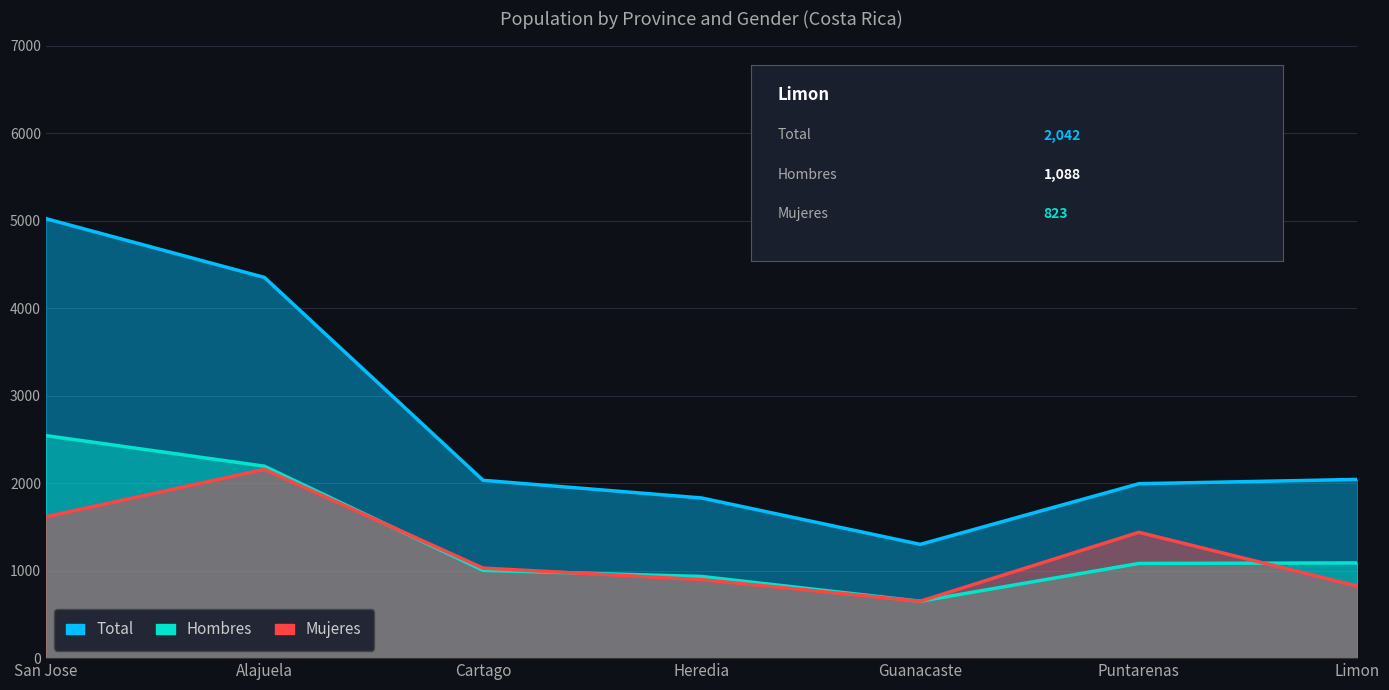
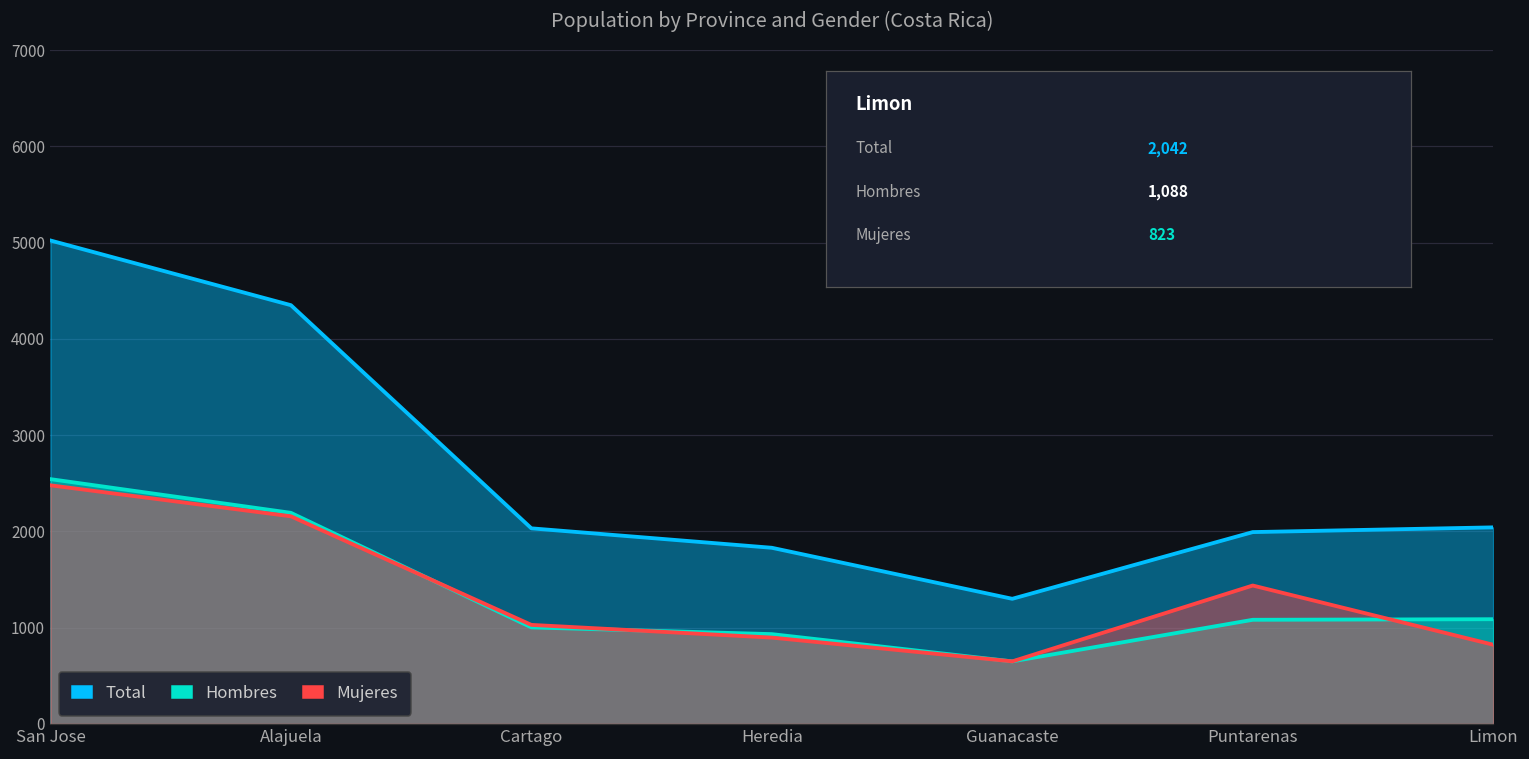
  {
    "Mujeres": {
-     "San Jose": 1600,
+     "San Jose": 2500,
      "Alajuela": 2200,
      "Heredia": 900,
      "Puntarenas": 1400,
      "Limon": 800
    }
  }
